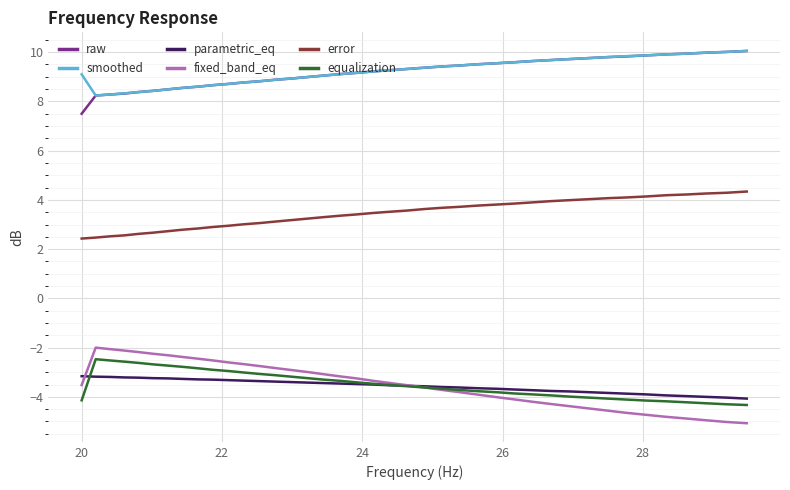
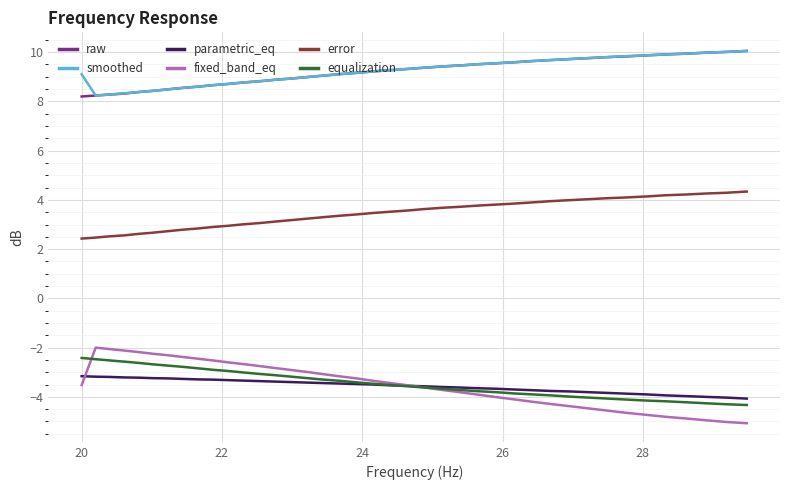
  {
    "raw": {
-     "20": 7.5
+     "20": 8.2
    },
    "smoothed": {
      "20": 9.1
    },
    "parametric_eq": {
      "20": -3.2
    },
    "fixed_band_eq": {
      "20": -3.5
    },
    "error": {
      "20": 2.4
    },
    "equalization": {
-     "20": -4.1
+     "20": -2.4
    }
  }
